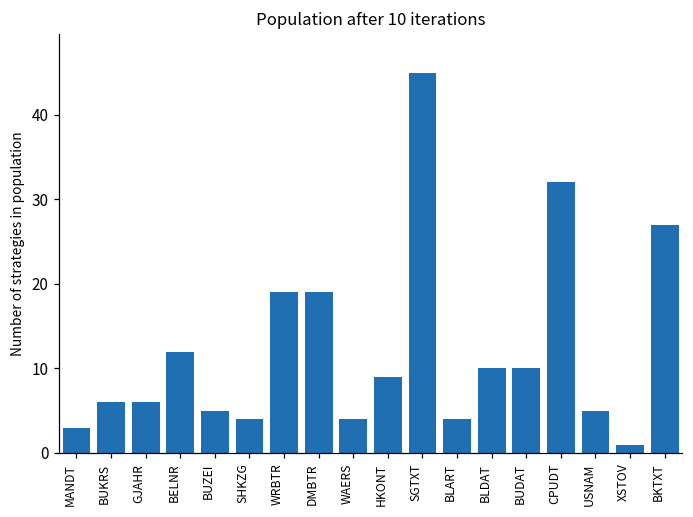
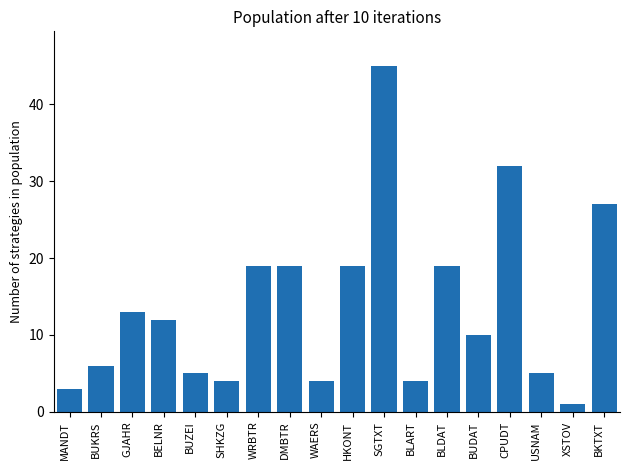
  {
    "MANDT": 3,
    "BUKRS": 6,
-   "GJAHR": 6,
+   "GJAHR": 13,
    "BELNR": 12,
    "BUZEI": 5,
    "SHKZG": 4,
    "WRBTR": 19,
    "DMBTR": 19,
    "WAERS": 4,
-   "HKONT": 9,
+   "HKONT": 19,
    "SGTXT": 45,
    "BLART": 4,
-   "BLDAT": 10,
+   "BLDAT": 19,
    "BUDAT": 10,
    "CPUDT": 32,
    "USNAM": 5,
    "XSTOV": 1,
    "BKTXT": 27
  }
